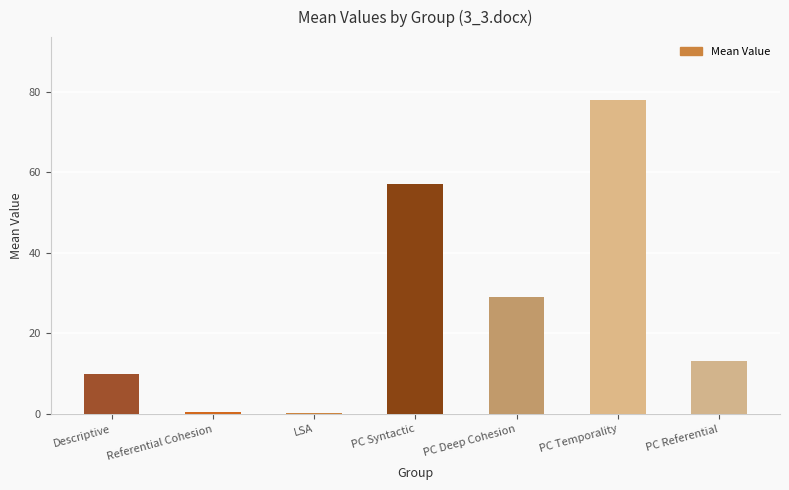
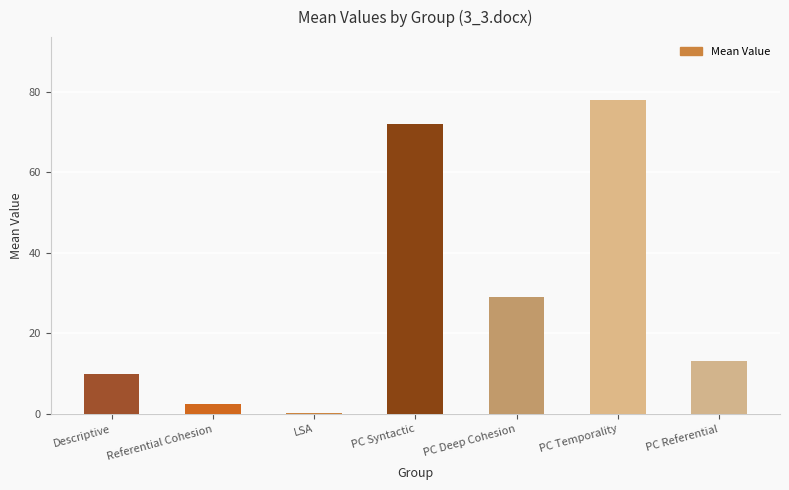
  {
    "Descriptive": 10,
-   "Referential Cohesion": 0,
-   "PC Syntactic": 57,
+   "Referential Cohesion": 3,
+   "PC Syntactic": 72,
    "PC Deep Cohesion": 29,
    "PC Temporality": 78,
    "PC Referential": 13
  }
